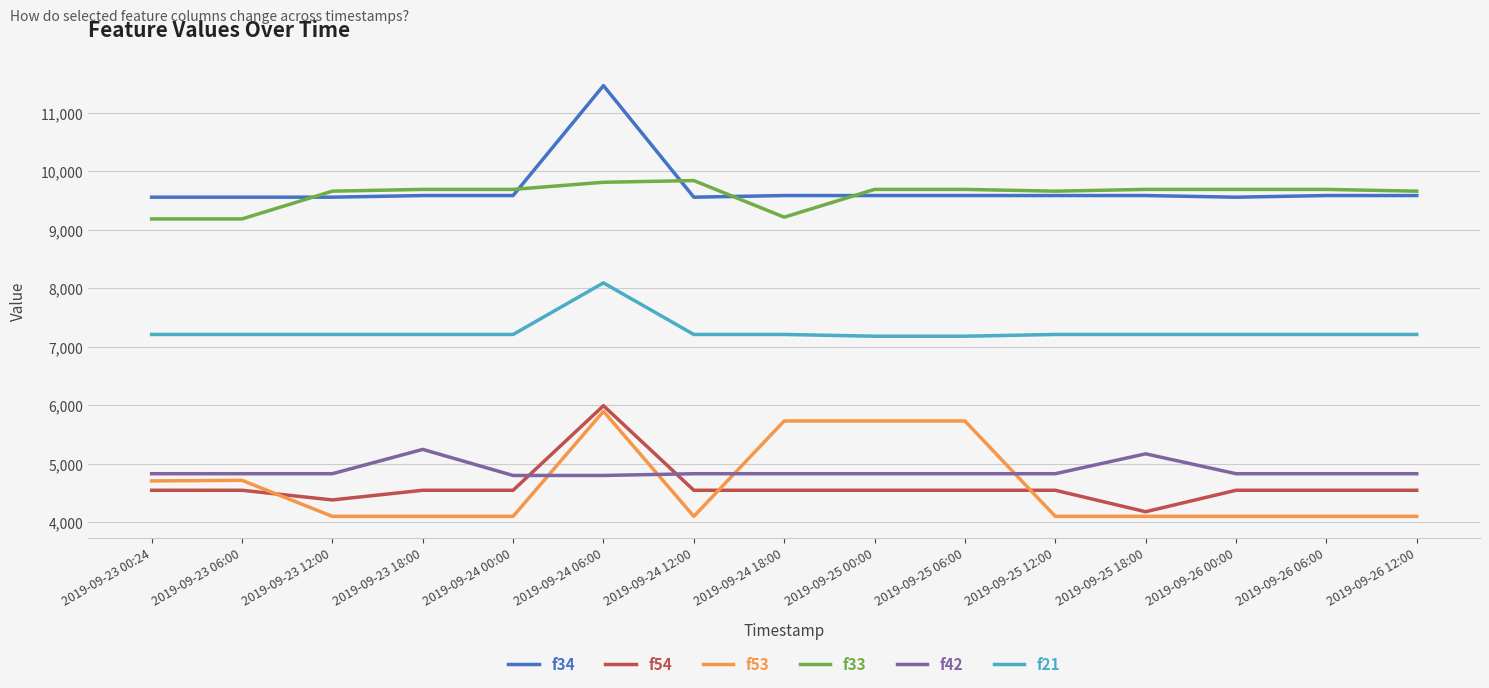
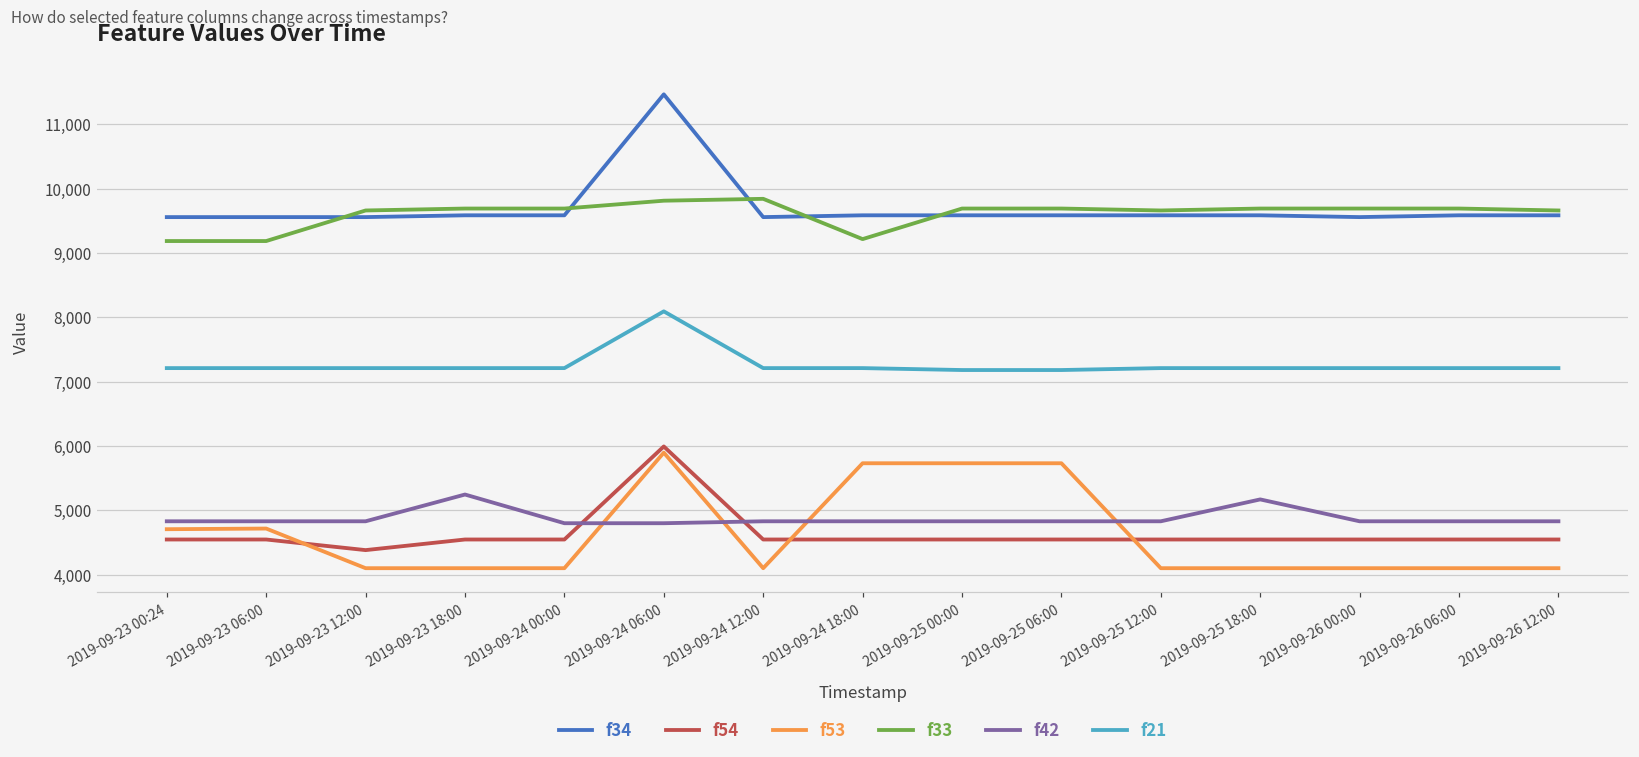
  {
    "f54": {
      "2019-09-23 00:24": "4,500",
      "2019-09-23 06:00": "4,500",
      "2019-09-23 12:00": "4,400",
      "2019-09-23 18:00": "4,500",
      "2019-09-24 00:00": "4,500",
      "2019-09-24 06:00": "6,000",
      "2019-09-24 12:00": "4,500",
      "2019-09-24 18:00": "4,500",
      "2019-09-25 00:00": "4,500",
      "2019-09-25 06:00": "4,500",
      "2019-09-25 12:00": "4,500",
-     "2019-09-25 18:00": "4,200",
+     "2019-09-25 18:00": "4,500",
      "2019-09-26 00:00": "4,500",
      "2019-09-26 06:00": "4,500",
      "2019-09-26 12:00": "4,500"
    },
    "f53": {
      "2019-09-23 00:24": "4,700",
      "2019-09-23 06:00": "4,700",
      "2019-09-23 12:00": "4,100",
      "2019-09-23 18:00": "4,100",
      "2019-09-24 00:00": "4,100",
      "2019-09-24 06:00": "5,900",
      "2019-09-24 12:00": "4,100",
      "2019-09-24 18:00": "5,700",
      "2019-09-25 00:00": "5,700",
      "2019-09-25 06:00": "5,700",
      "2019-09-25 12:00": "4,100",
      "2019-09-25 18:00": "4,100",
      "2019-09-26 00:00": "4,100",
      "2019-09-26 06:00": "4,100",
      "2019-09-26 12:00": "4,100"
    },
    "f33": {
      "2019-09-23 00:24": "9,200",
      "2019-09-23 06:00": "9,200",
      "2019-09-23 12:00": "9,700",
      "2019-09-23 18:00": "9,700",
      "2019-09-24 00:00": "9,700",
      "2019-09-24 06:00": "9,800",
      "2019-09-24 12:00": "9,800",
      "2019-09-24 18:00": "9,200",
      "2019-09-25 00:00": "9,700",
      "2019-09-25 06:00": "9,700",
      "2019-09-25 12:00": "9,700",
      "2019-09-25 18:00": "9,700",
      "2019-09-26 00:00": "9,700",
      "2019-09-26 06:00": "9,700",
      "2019-09-26 12:00": "9,700"
    },
    "f42": {
      "2019-09-23 00:24": "4,800",
      "2019-09-23 06:00": "4,800",
      "2019-09-23 12:00": "4,800",
      "2019-09-23 18:00": "5,200",
      "2019-09-24 00:00": "4,800",
      "2019-09-24 06:00": "4,800",
      "2019-09-24 12:00": "4,800",
      "2019-09-24 18:00": "4,800",
      "2019-09-25 00:00": "4,800",
      "2019-09-25 06:00": "4,800",
      "2019-09-25 12:00": "4,800",
      "2019-09-25 18:00": "5,200",
      "2019-09-26 00:00": "4,800",
      "2019-09-26 06:00": "4,800",
      "2019-09-26 12:00": "4,800"
    }
  }
